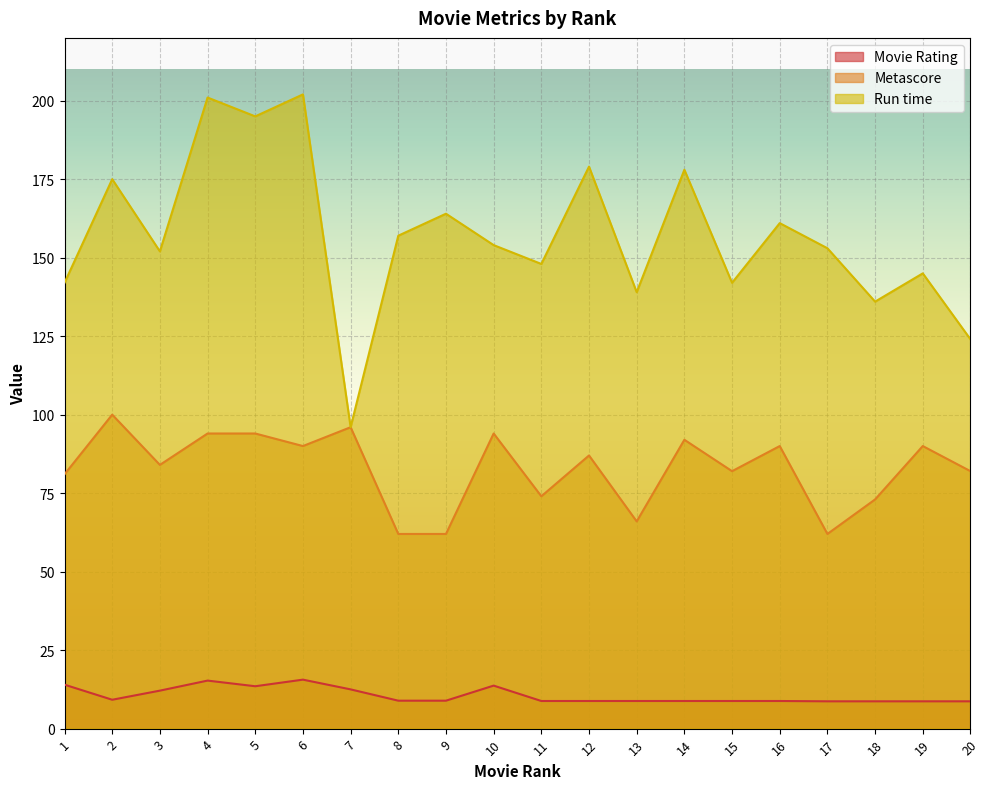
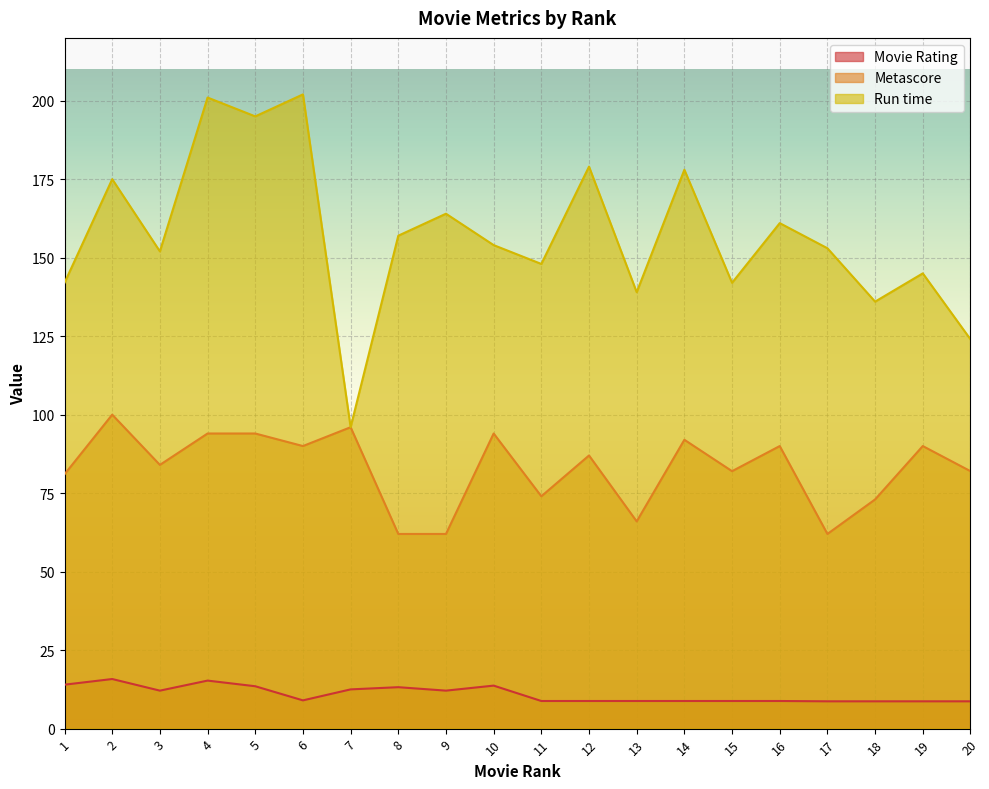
  {
    "Movie Rating": {
      "1": 14,
-     "2": 9,
+     "2": 16,
      "3": 12,
      "4": 15,
      "5": 14,
-     "6": 16,
+     "6": 9,
      "7": 13,
-     "8": 9,
-     "9": 9,
+     "8": 13,
+     "9": 12,
      "10": 14,
      "11": 9,
      "12": 9,
      "13": 9,
      "14": 9,
      "15": 9,
      "16": 9,
      "17": 9,
      "18": 9,
      "19": 9,
      "20": 9
    }
  }
